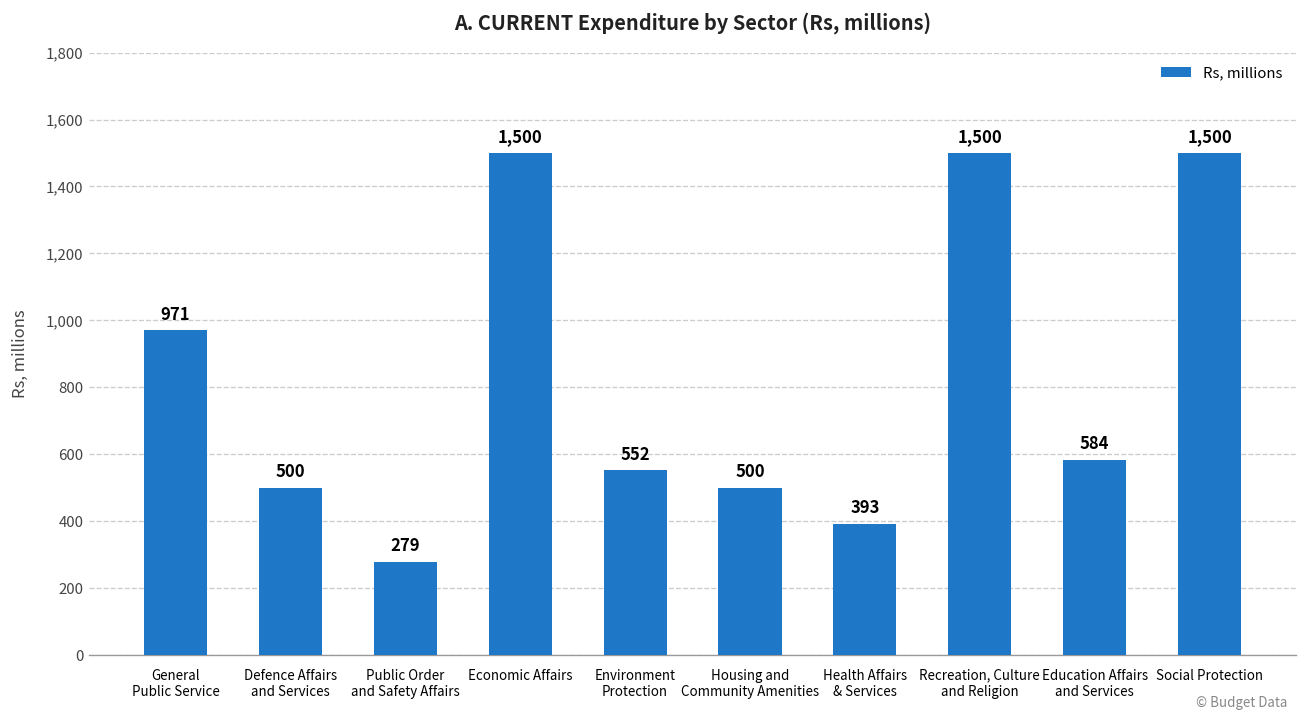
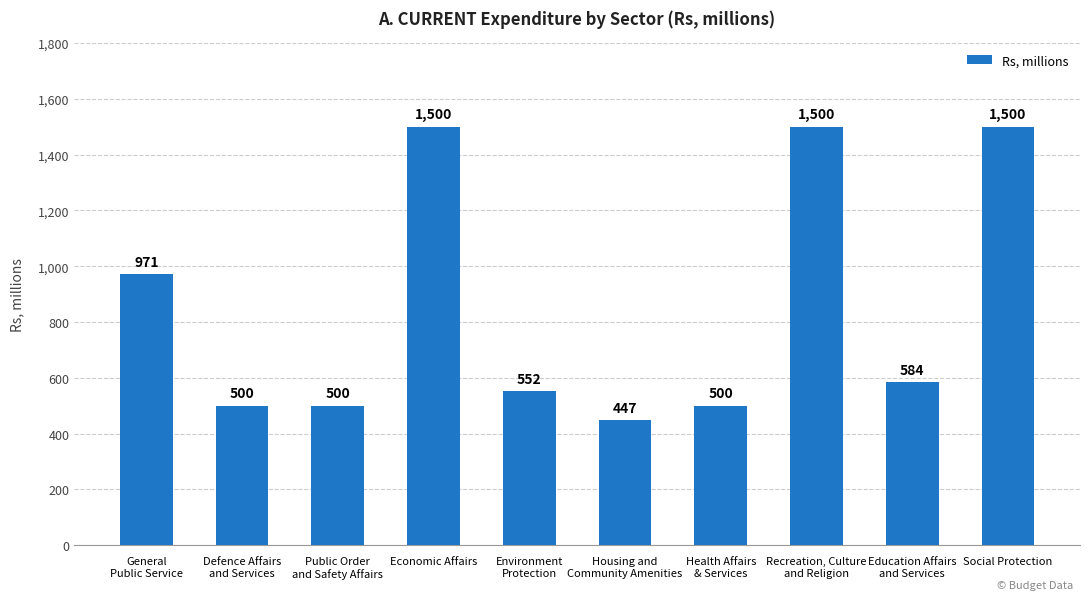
  {
    "General Public Service": "971",
    "Defence Affairs and Services": "500",
-   "Public Order and Safety Affairs": "279",
+   "Public Order and Safety Affairs": "500",
    "Economic Affairs": "1,500",
    "Environment Protection": "552",
-   "Housing and Community Amenities": "500",
-   "Health Affairs & Services": "393",
+   "Housing and Community Amenities": "447",
+   "Health Affairs & Services": "500",
    "Recreation, Culture and Religion": "1,500",
    "Education Affairs and Services": "584",
    "Social Protection": "1,500"
  }
